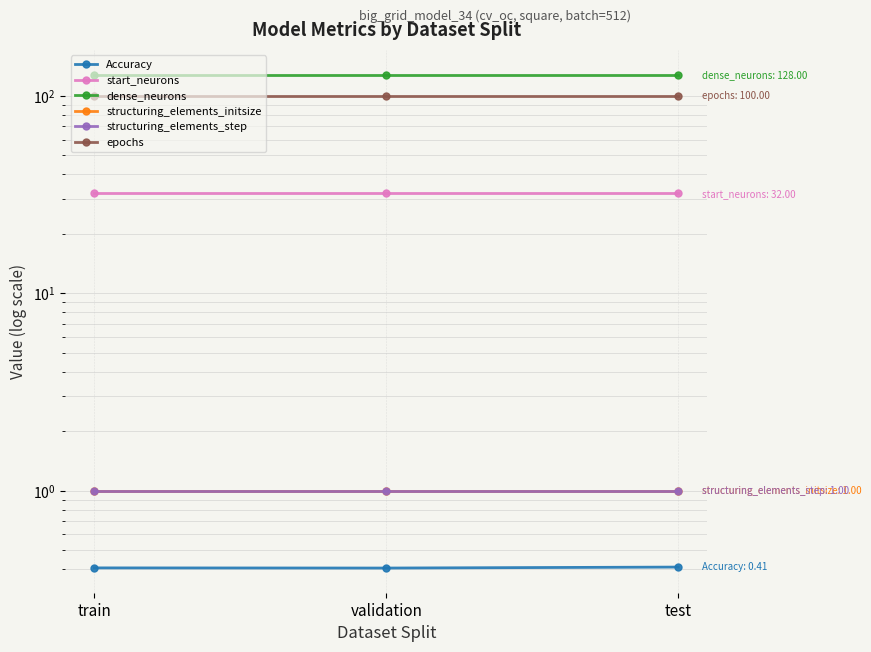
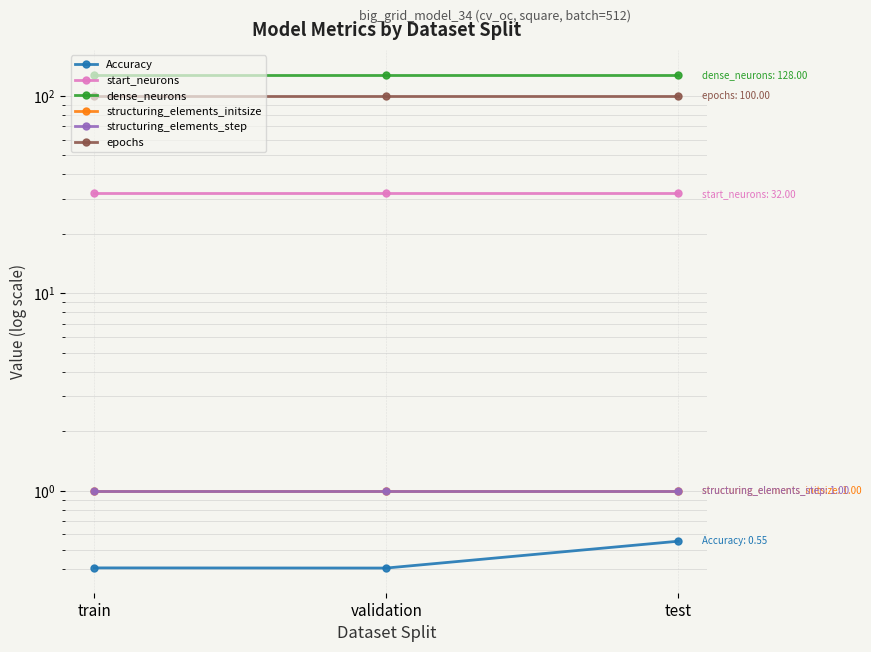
  {
    "Accuracy": {
-     "test": 0.41
+     "test": 0.55
    },
    "start_neurons": {
      "test": 32.00
    },
    "dense_neurons": {
      "test": 128.00
    },
    "structuring_elements_step": {
      "train": 1.0,
      "validation": 1.0
    },
    "epochs": {
      "test": 100.00
    }
  }
